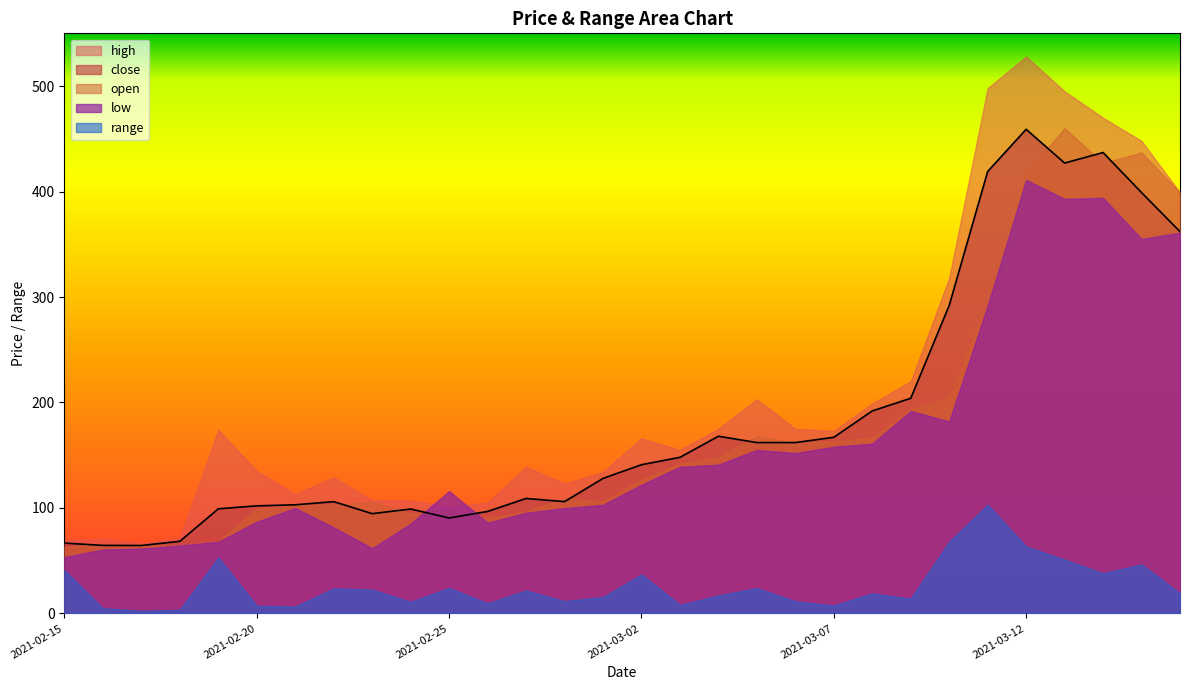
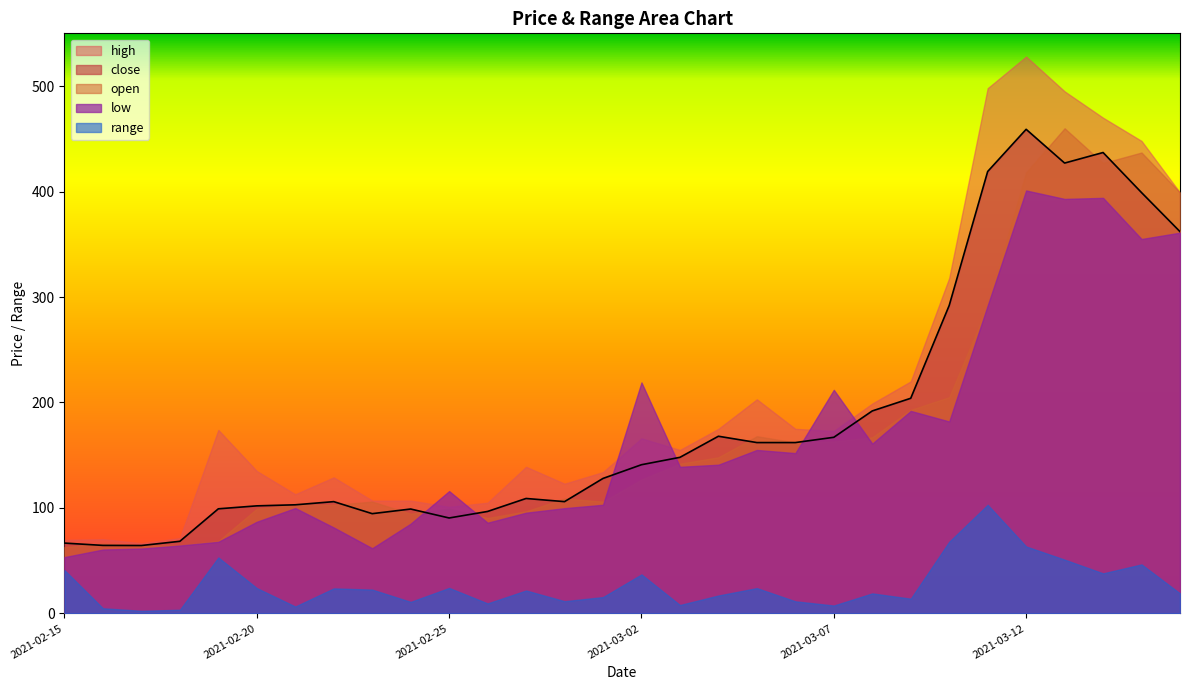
  {
    "low": {
      "2021-02-15": 53,
      "2021-02-20": 87,
      "2021-02-25": 116,
-     "2021-03-02": 122,
-     "2021-03-07": 158,
-     "2021-03-12": 411
+     "2021-03-02": 219,
+     "2021-03-07": 212,
+     "2021-03-12": 401
    },
    "range": {
      "2021-02-15": 41,
-     "2021-02-20": 7,
+     "2021-02-20": 24,
      "2021-02-25": 24,
      "2021-03-02": 37,
      "2021-03-07": 8,
      "2021-03-12": 64
    }
  }
